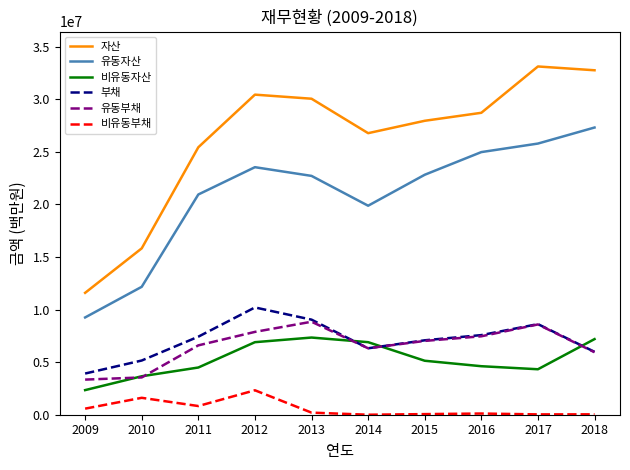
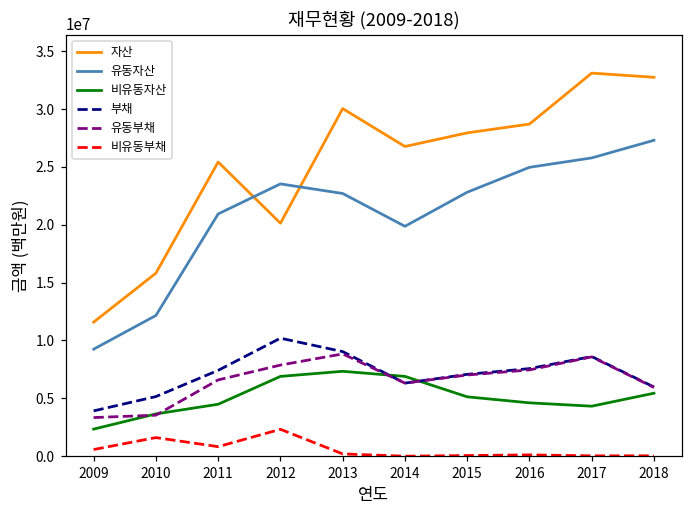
  {
    "자산": {
      "2009": 11600000,
      "2010": 15800000,
      "2011": 25400000,
-     "2012": 30400000,
+     "2012": 20100000,
      "2013": 30000000,
      "2014": 26800000,
      "2015": 27900000,
      "2016": 28700000,
      "2017": 33100000,
      "2018": 32700000
    },
    "유동자산": {
      "2009": 9200000,
      "2010": 12200000,
      "2011": 20900000,
      "2012": 23500000,
      "2013": 22700000,
      "2014": 19900000,
      "2015": 22800000,
      "2016": 25000000,
      "2017": 25800000,
      "2018": 27300000
    },
    "비유동자산": {
      "2009": 2300000,
      "2011": 4500000,
      "2012": 6900000,
      "2013": 7300000,
      "2014": 6900000,
      "2015": 5100000,
      "2016": 4600000,
      "2017": 4300000,
-     "2018": 7200000
+     "2018": 5400000
    },
    "부채": {
      "2009": 3900000,
      "2010": 5200000,
      "2011": 7400000,
      "2012": 10200000
    },
    "유동부채": {
      "2009": 3300000,
      "2011": 6600000,
      "2012": 7900000
    },
    "비유동부채": {
      "2009": 600000,
      "2010": 1600000,
      "2011": 800000,
      "2012": 2300000,
      "2013": 200000,
      "2014": 0,
      "2015": 100000,
      "2016": 100000,
      "2017": 0,
      "2018": 0
    }
  }
